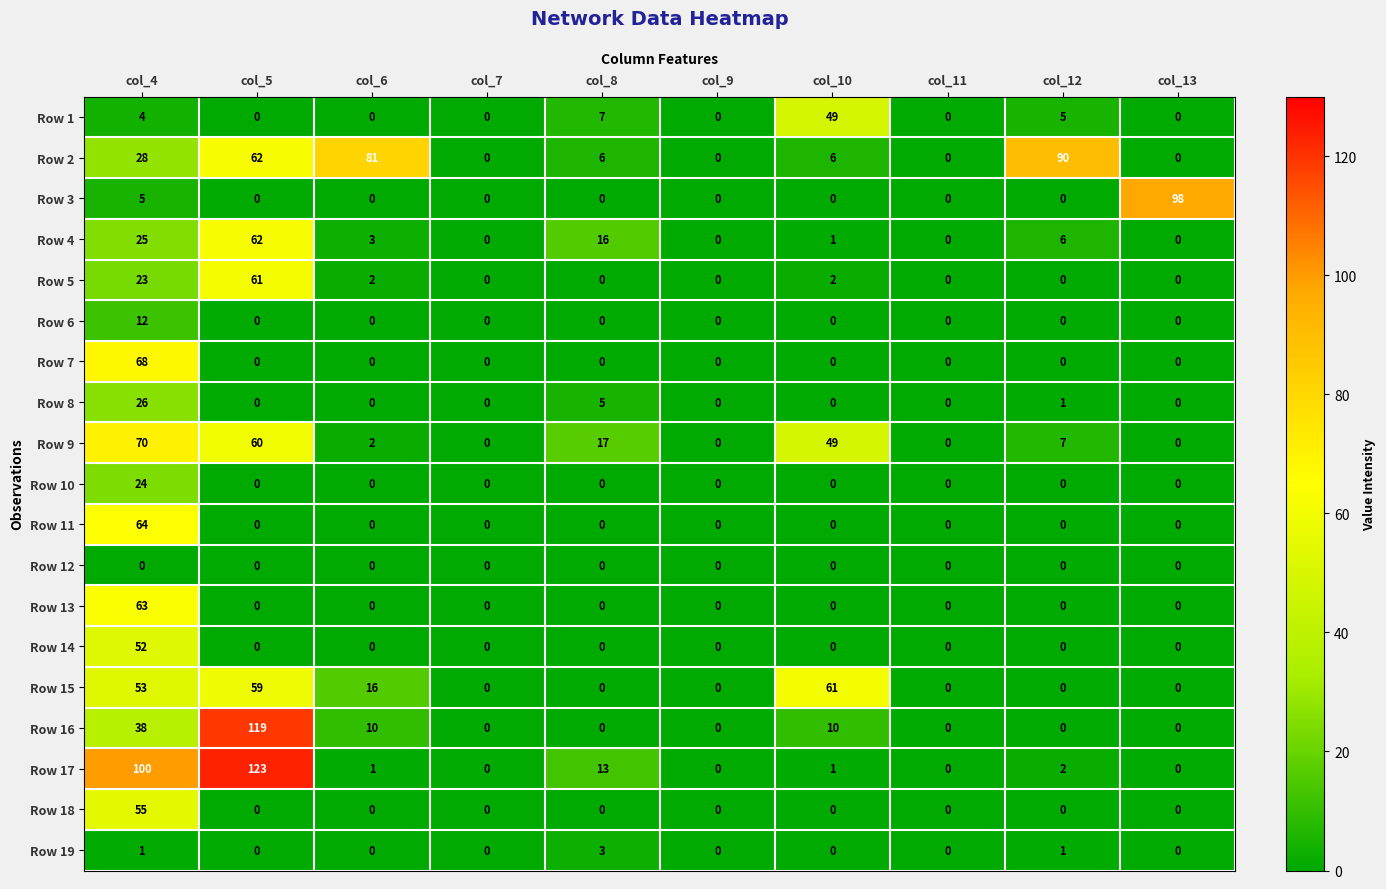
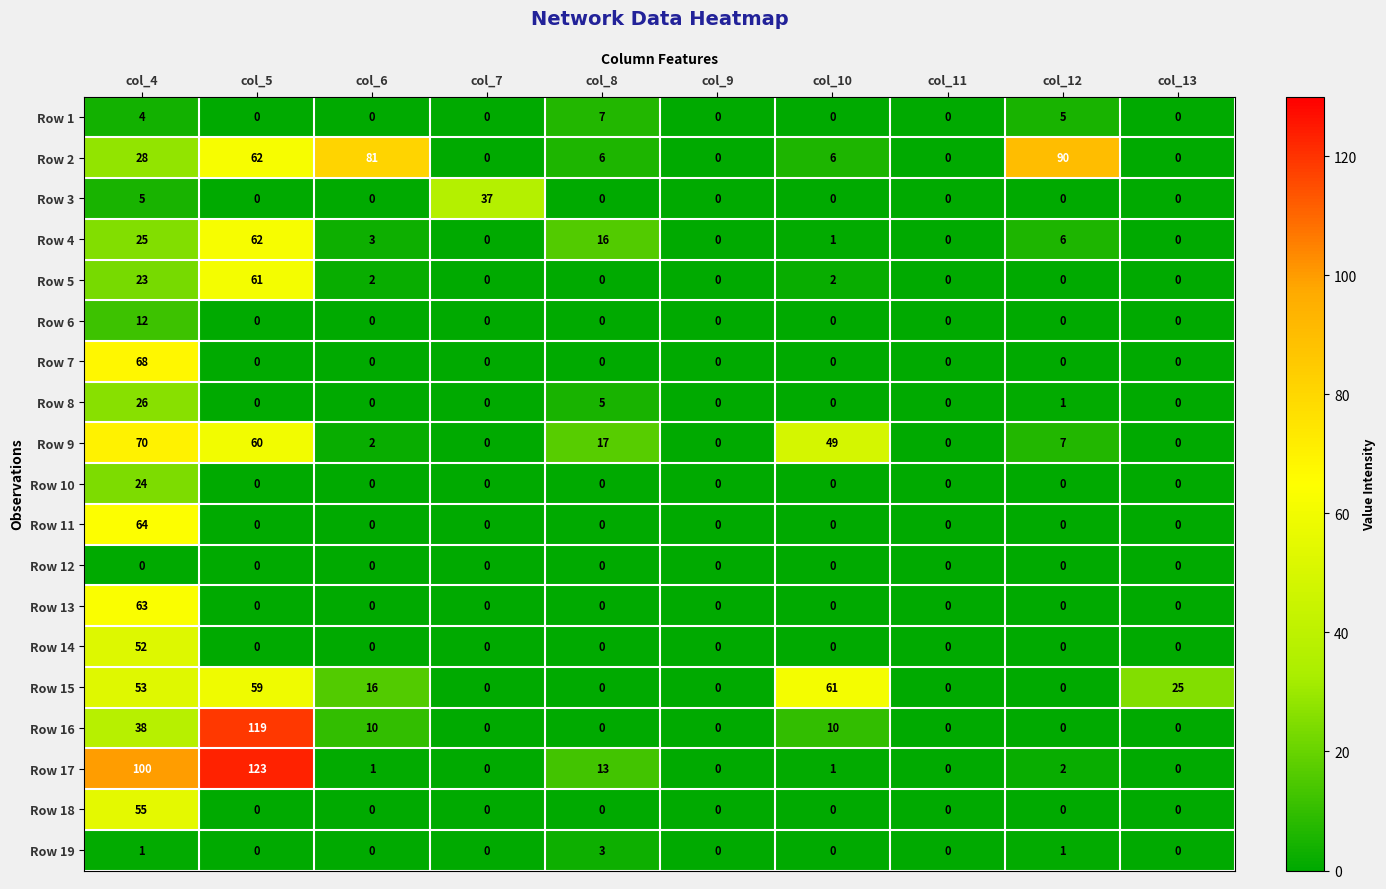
  {
    "Row 1": {
      "col_4": 4,
      "col_5": 0,
      "col_6": 0,
      "col_7": 0,
      "col_8": 7,
      "col_9": 0,
-     "col_10": 49,
+     "col_10": 0,
      "col_11": 0,
      "col_12": 5,
      "col_13": 0
    },
    "Row 2": {
      "col_4": 28,
      "col_5": 62,
      "col_6": 81,
      "col_7": 0,
      "col_8": 6,
      "col_9": 0,
      "col_10": 6,
      "col_11": 0,
      "col_12": 90,
      "col_13": 0
    },
    "Row 3": {
      "col_4": 5,
      "col_5": 0,
      "col_6": 0,
-     "col_7": 0,
+     "col_7": 37,
      "col_8": 0,
      "col_9": 0,
      "col_10": 0,
      "col_11": 0,
      "col_12": 0,
-     "col_13": 98
+     "col_13": 0
    },
    "Row 4": {
      "col_4": 25,
      "col_5": 62,
      "col_6": 3,
      "col_7": 0,
      "col_8": 16,
      "col_9": 0,
      "col_10": 1,
      "col_11": 0,
      "col_12": 6,
      "col_13": 0
    },
    "Row 5": {
      "col_4": 23,
      "col_5": 61,
      "col_6": 2,
      "col_7": 0,
      "col_8": 0,
      "col_9": 0,
      "col_10": 2,
      "col_11": 0,
      "col_12": 0,
      "col_13": 0
    },
    "Row 6": {
      "col_4": 12,
      "col_5": 0,
      "col_6": 0,
      "col_7": 0,
      "col_8": 0,
      "col_9": 0,
      "col_10": 0,
      "col_11": 0,
      "col_12": 0,
      "col_13": 0
    },
    "Row 7": {
      "col_4": 68,
      "col_5": 0,
      "col_6": 0,
      "col_7": 0,
      "col_8": 0,
      "col_9": 0,
      "col_10": 0,
      "col_11": 0,
      "col_12": 0,
      "col_13": 0
    },
    "Row 8": {
      "col_4": 26,
      "col_5": 0,
      "col_6": 0,
      "col_7": 0,
      "col_8": 5,
      "col_9": 0,
      "col_10": 0,
      "col_11": 0,
      "col_12": 1,
      "col_13": 0
    },
    "Row 9": {
      "col_4": 70,
      "col_5": 60,
      "col_6": 2,
      "col_7": 0,
      "col_8": 17,
      "col_9": 0,
      "col_10": 49,
      "col_11": 0,
      "col_12": 7,
      "col_13": 0
    },
    "Row 10": {
      "col_4": 24,
      "col_5": 0,
      "col_6": 0,
      "col_7": 0,
      "col_8": 0,
      "col_9": 0,
      "col_10": 0,
      "col_11": 0,
      "col_12": 0,
      "col_13": 0
    },
    "Row 11": {
      "col_4": 64,
      "col_5": 0,
      "col_6": 0,
      "col_7": 0,
      "col_8": 0,
      "col_9": 0,
      "col_10": 0,
      "col_11": 0,
      "col_12": 0,
      "col_13": 0
    },
    "Row 12": {
      "col_4": 0,
      "col_5": 0,
      "col_6": 0,
      "col_7": 0,
      "col_8": 0,
      "col_9": 0,
      "col_10": 0,
      "col_11": 0,
      "col_12": 0,
      "col_13": 0
    },
    "Row 13": {
      "col_4": 63,
      "col_5": 0,
      "col_6": 0,
      "col_7": 0,
      "col_8": 0,
      "col_9": 0,
      "col_10": 0,
      "col_11": 0,
      "col_12": 0,
      "col_13": 0
    },
    "Row 14": {
      "col_4": 52,
      "col_5": 0,
      "col_6": 0,
      "col_7": 0,
      "col_8": 0,
      "col_9": 0,
      "col_10": 0,
      "col_11": 0,
      "col_12": 0,
      "col_13": 0
    },
    "Row 15": {
      "col_4": 53,
      "col_5": 59,
      "col_6": 16,
      "col_7": 0,
      "col_8": 0,
      "col_9": 0,
      "col_10": 61,
      "col_11": 0,
      "col_12": 0,
-     "col_13": 0
+     "col_13": 25
    },
    "Row 16": {
      "col_4": 38,
      "col_5": 119,
      "col_6": 10,
      "col_7": 0,
      "col_8": 0,
      "col_9": 0,
      "col_10": 10,
      "col_11": 0,
      "col_12": 0,
      "col_13": 0
    },
    "Row 17": {
      "col_4": 100,
      "col_5": 123,
      "col_6": 1,
      "col_7": 0,
      "col_8": 13,
      "col_9": 0,
      "col_10": 1,
      "col_11": 0,
      "col_12": 2,
      "col_13": 0
    },
    "Row 18": {
      "col_4": 55,
      "col_5": 0,
      "col_6": 0,
      "col_7": 0,
      "col_8": 0,
      "col_9": 0,
      "col_10": 0,
      "col_11": 0,
      "col_12": 0,
      "col_13": 0
    },
    "Row 19": {
      "col_4": 1,
      "col_5": 0,
      "col_6": 0,
      "col_7": 0,
      "col_8": 3,
      "col_9": 0,
      "col_10": 0,
      "col_11": 0,
      "col_12": 1,
      "col_13": 0
    }
  }
